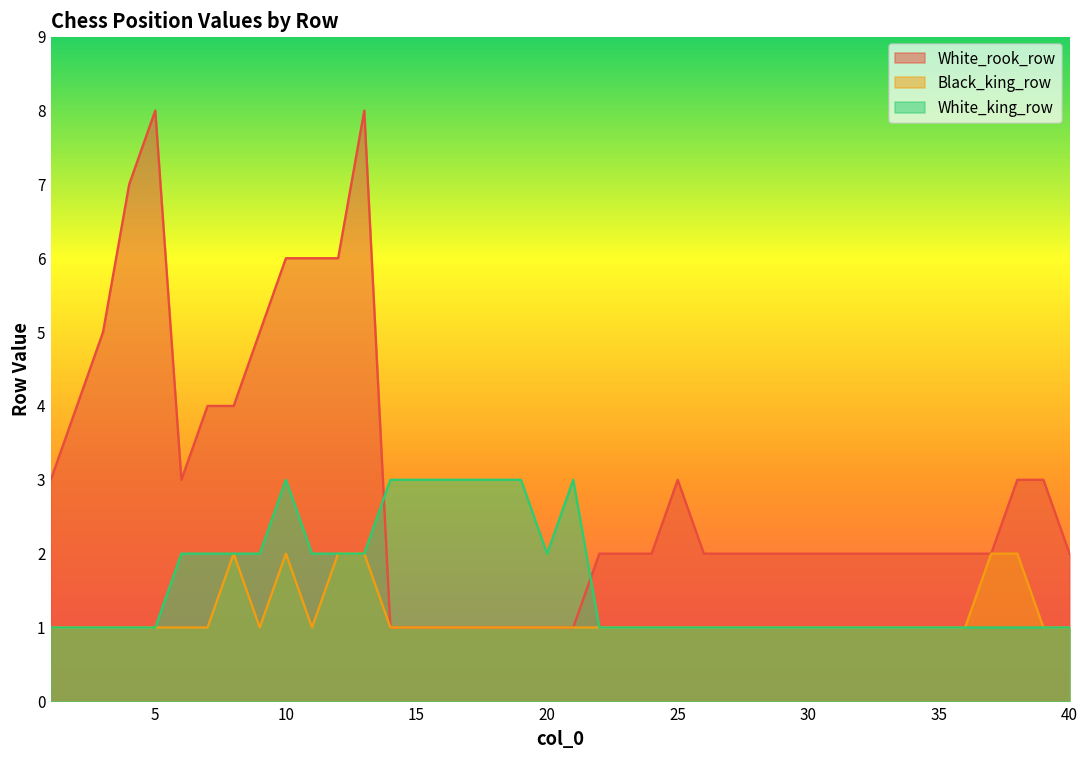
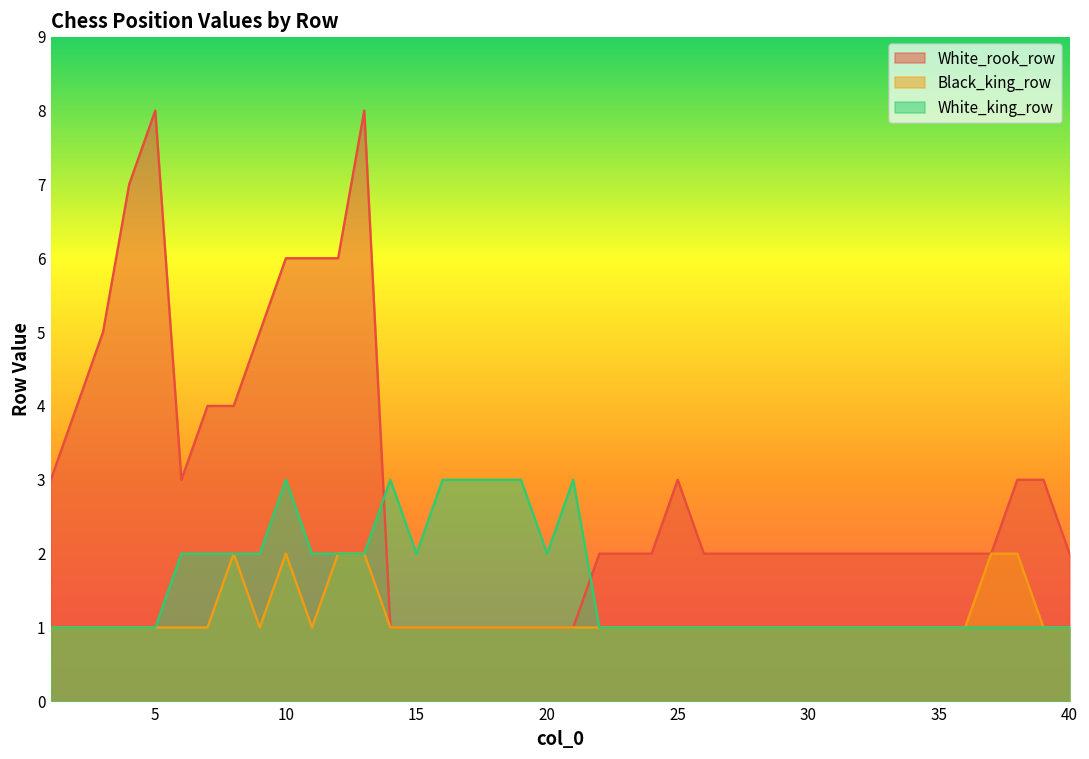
  {
    "White_rook_row": {
      "5": 8,
      "10": 6,
      "25": 3,
      "30": 2,
      "35": 2,
      "40": 2
    },
    "Black_king_row": {
      "10": 2
    },
    "White_king_row": {
      "10": 3,
-     "15": 3,
+     "15": 2,
      "20": 2
    }
  }
